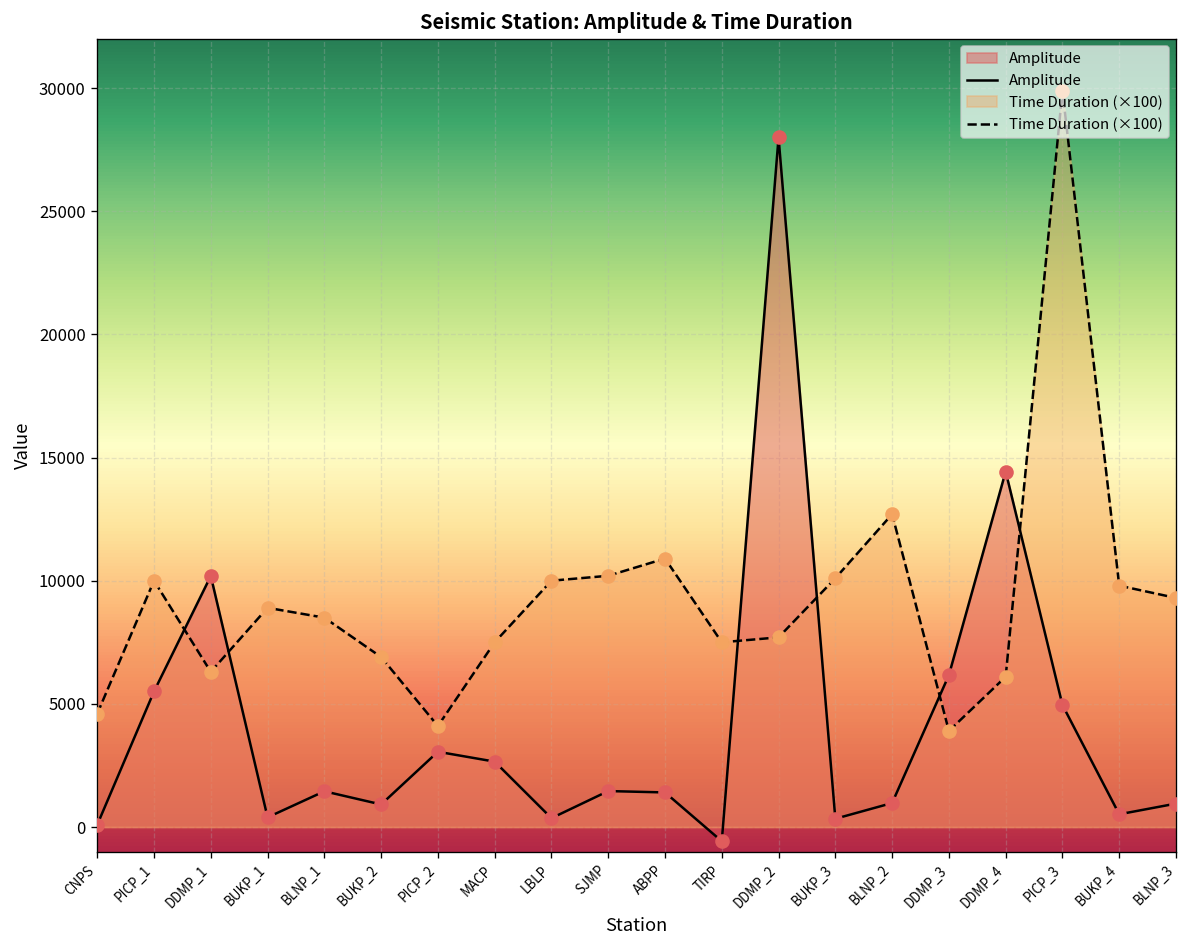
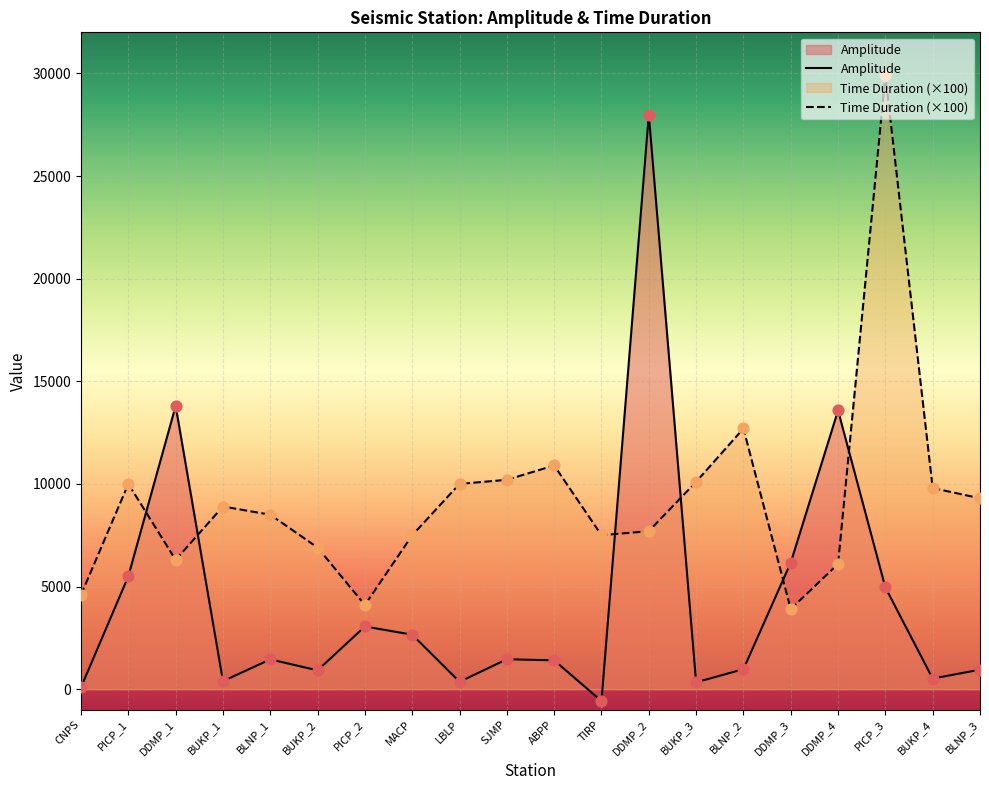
  {
    "Amplitude": {
-     "DDMP_1": 10200,
-     "DDMP_4": 14400
+     "DDMP_1": 13800,
+     "DDMP_4": 13600
    }
  }
